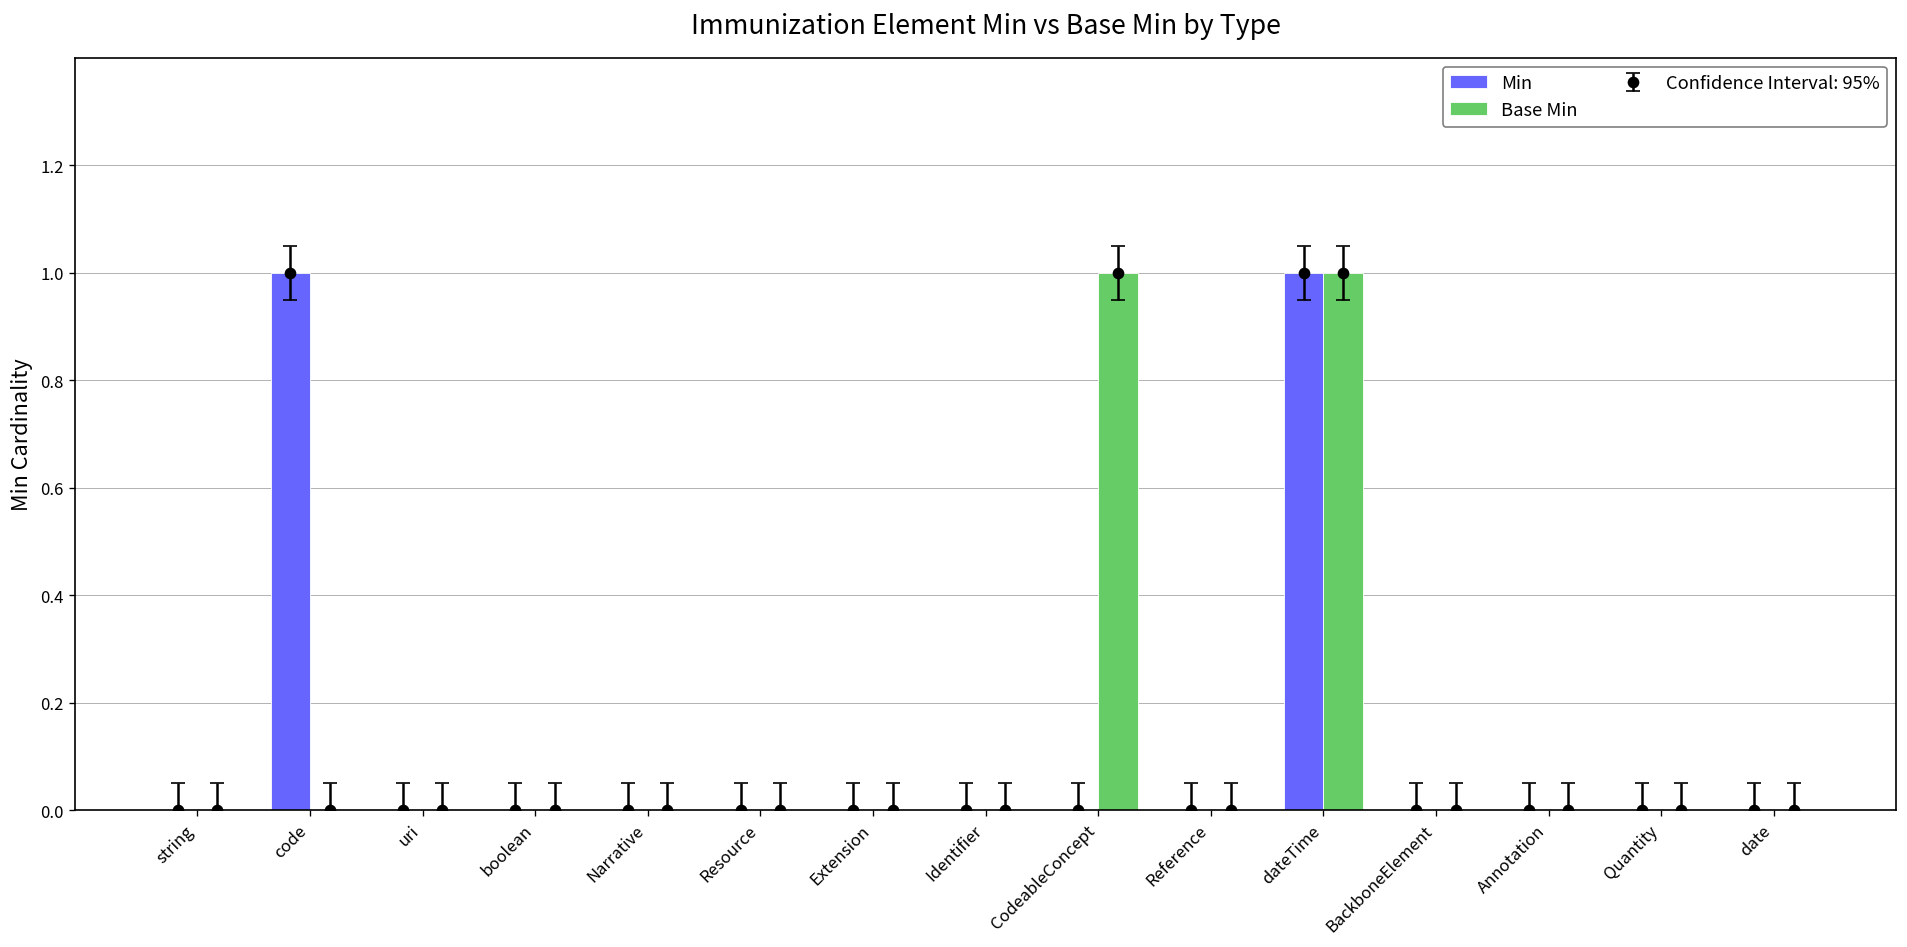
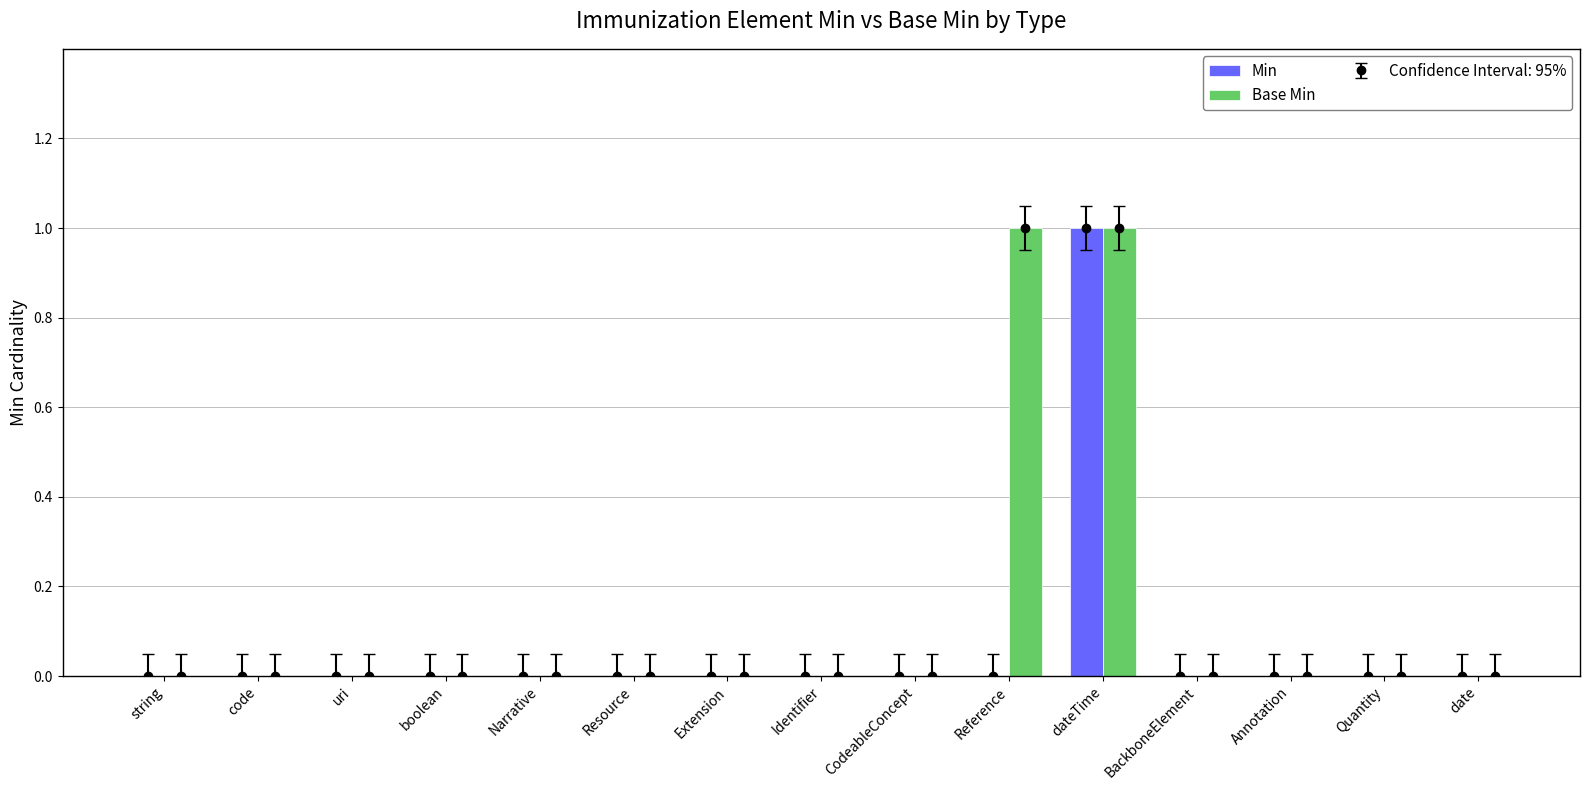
  {
    "Min": {
      "string": 0,
-     "code": 1,
+     "code": 0,
      "uri": 0,
      "boolean": 0,
      "Narrative": 0,
      "Resource": 0,
      "Extension": 0,
      "Identifier": 0,
      "CodeableConcept": 0,
      "Reference": 0,
      "dateTime": 1,
      "BackboneElement": 0,
      "Annotation": 0,
      "Quantity": 0,
      "date": 0
    },
    "Base Min": {
      "string": 0,
      "code": 0,
      "uri": 0,
      "boolean": 0,
      "Narrative": 0,
      "Resource": 0,
      "Extension": 0,
      "Identifier": 0,
-     "CodeableConcept": 1,
-     "Reference": 0,
+     "CodeableConcept": 0,
+     "Reference": 1,
      "dateTime": 1,
      "BackboneElement": 0,
      "Annotation": 0,
      "Quantity": 0,
      "date": 0
    }
  }
